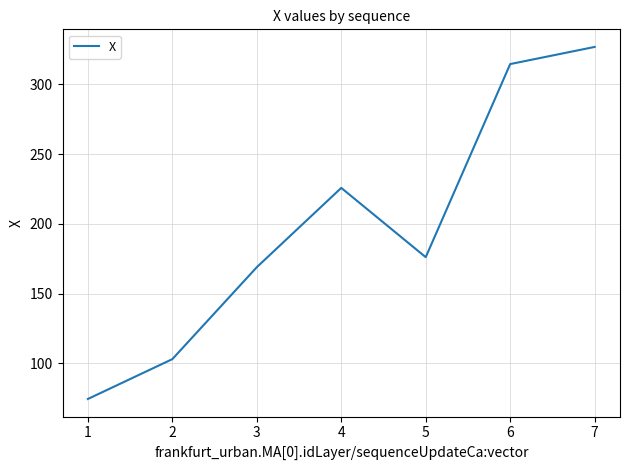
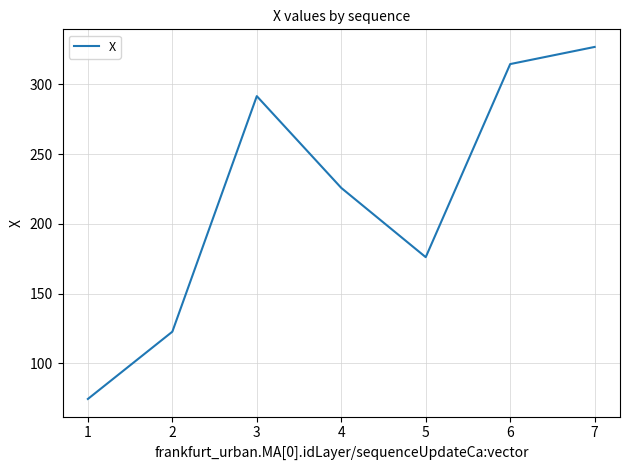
  {
    "1": 74,
-   "2": 103,
-   "3": 169,
+   "2": 123,
+   "3": 292,
    "4": 226,
    "5": 176,
    "6": 315,
    "7": 327
  }
